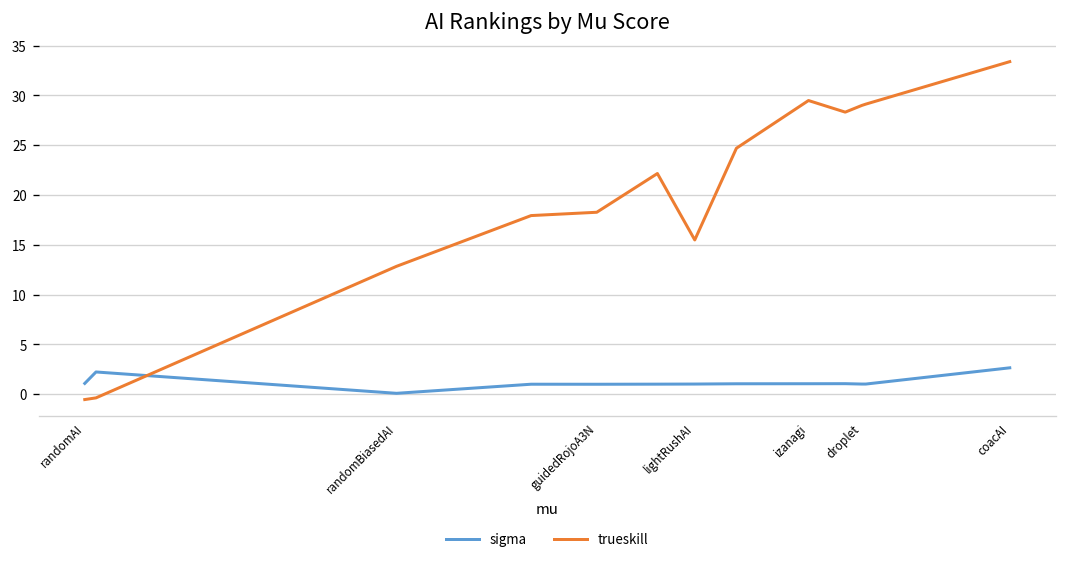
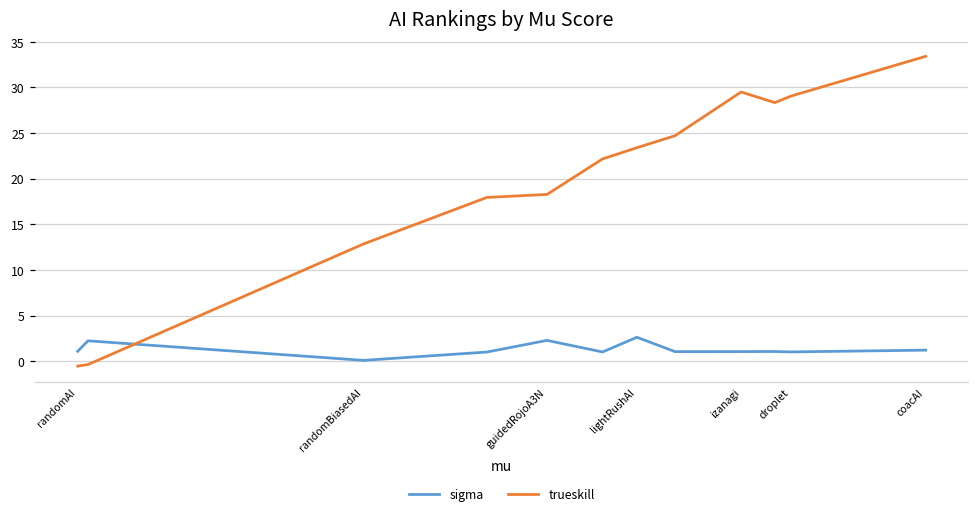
  {
    "sigma": {
      "randomAI": 1,
      "randomBiasedAI": 0,
-     "guidedRojoA3N": 1,
-     "lightRushAI": 1,
+     "guidedRojoA3N": 2,
+     "lightRushAI": 3,
      "izanagi": 1,
      "droplet": 1,
-     "coacAI": 3
+     "coacAI": 1
    },
    "trueskill": {
      "randomAI": -1,
      "randomBiasedAI": 13,
      "guidedRojoA3N": 18,
-     "lightRushAI": 15,
+     "lightRushAI": 23,
      "izanagi": 29,
      "droplet": 29,
      "coacAI": 33
    }
  }
